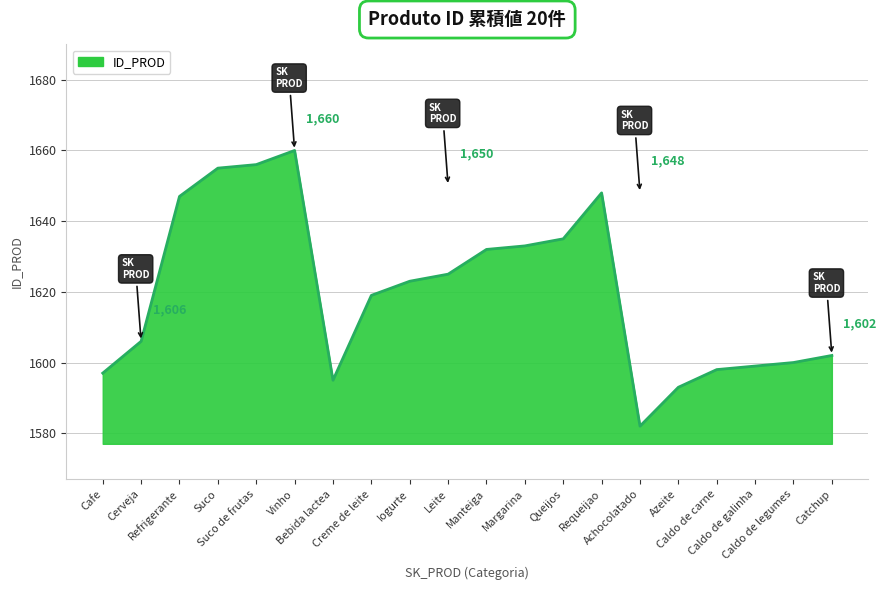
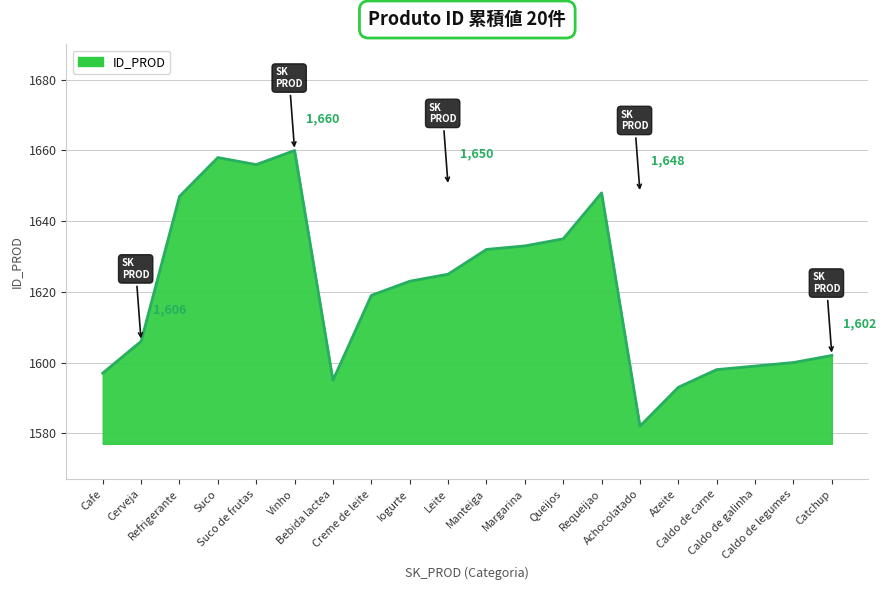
  {
    "Cafe": 1597,
    "Cerveja": 1606,
    "Refrigerante": 1647,
-   "Suco": 1655,
+   "Suco": 1658,
    "Suco de frutas": 1656,
    "Vinho": 1660,
    "Bebida lactea": 1595,
    "Creme de leite": 1619,
    "Iogurte": 1623,
    "Leite": 1625,
    "Manteiga": 1632,
    "Margarina": 1633,
    "Queijos": 1635,
    "Requeijao": 1648,
    "Achocolatado": 1582,
    "Azeite": 1593,
    "Caldo de carne": 1598,
    "Caldo de galinha": 1599,
    "Caldo de legumes": 1600,
    "Catchup": 1602
  }
